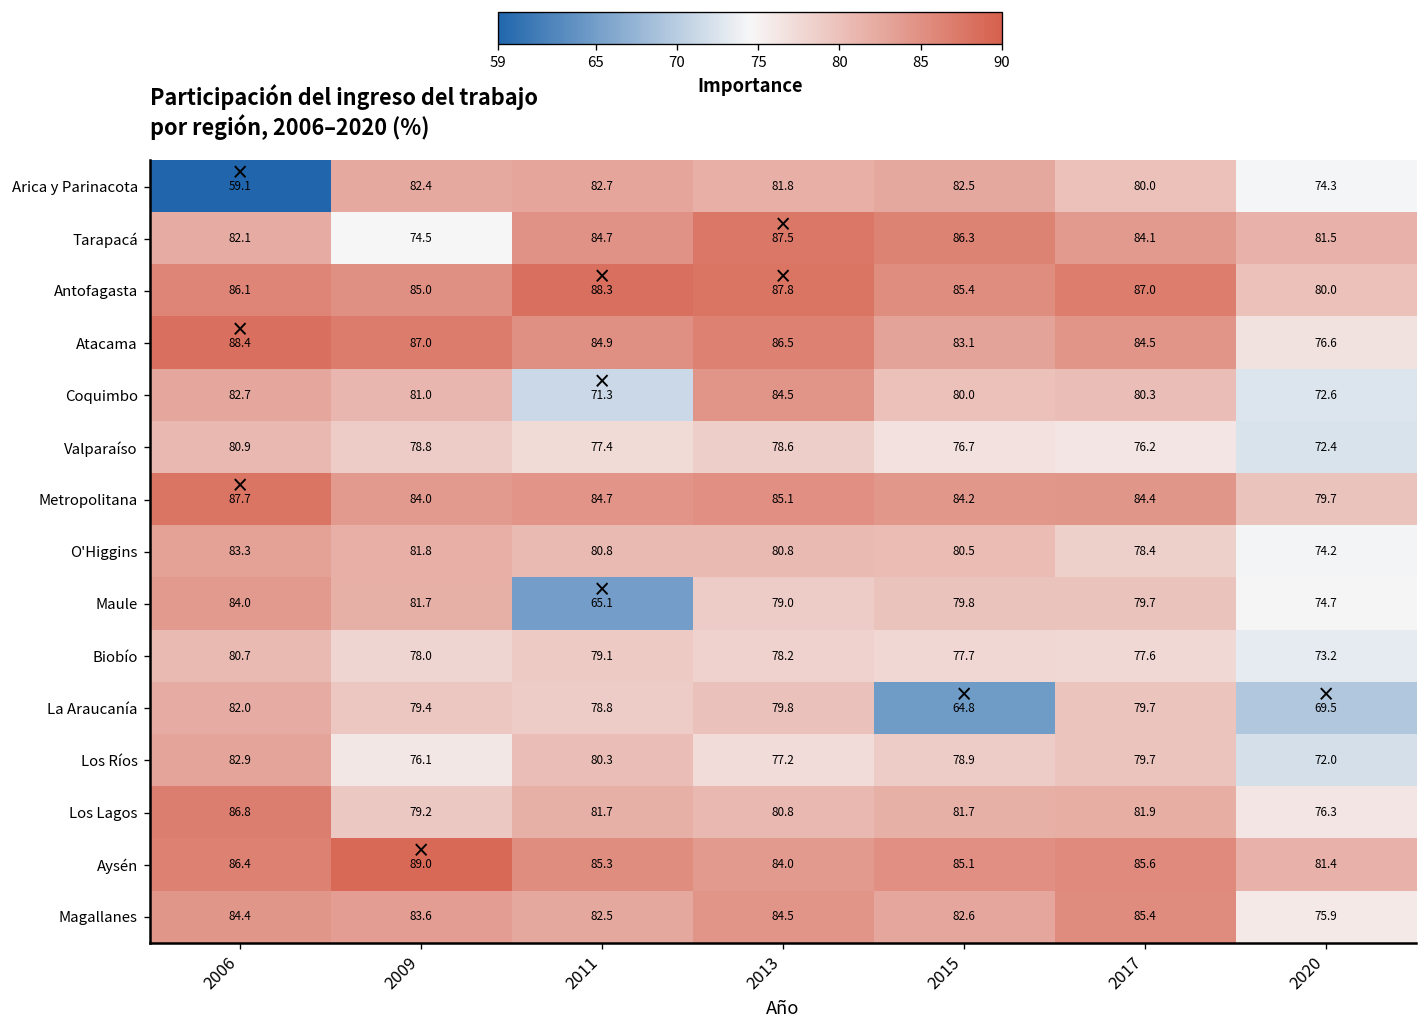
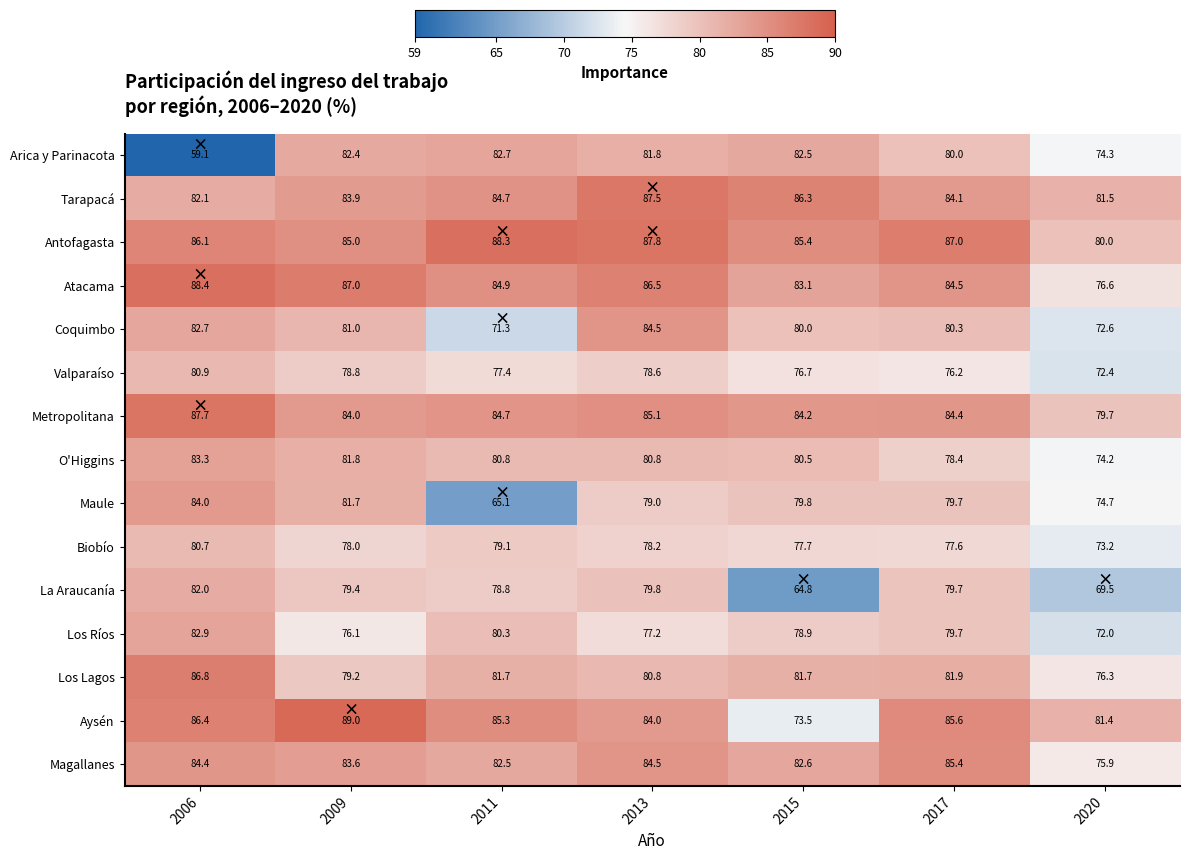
  {
    "Arica y Parinacota": {
      "2009": 82.4,
      "2011": 82.7,
      "2013": 81.8,
      "2015": 82.5,
      "2017": 80.0,
      "2020": 74.3
    },
    "Tarapacá": {
      "2006": 82.1,
-     "2009": 74.5,
+     "2009": 83.9,
      "2011": 84.7,
      "2015": 86.3,
      "2017": 84.1,
      "2020": 81.5
    },
    "Antofagasta": {
      "2006": 86.1,
      "2009": 85.0,
      "2015": 85.4,
      "2017": 87.0,
      "2020": 80.0
    },
    "Atacama": {
      "2009": 87.0,
      "2011": 84.9,
      "2013": 86.5,
      "2015": 83.1,
      "2017": 84.5,
      "2020": 76.6
    },
    "Coquimbo": {
      "2006": 82.7,
      "2009": 81.0,
      "2013": 84.5,
      "2015": 80.0,
      "2017": 80.3,
      "2020": 72.6
    },
    "Valparaíso": {
      "2006": 80.9,
      "2009": 78.8,
      "2011": 77.4,
      "2013": 78.6,
      "2015": 76.7,
      "2017": 76.2,
      "2020": 72.4
    },
    "Metropolitana": {
      "2009": 84.0,
      "2011": 84.7,
      "2013": 85.1,
      "2015": 84.2,
      "2017": 84.4,
      "2020": 79.7
    },
    "O'Higgins": {
      "2006": 83.3,
      "2009": 81.8,
      "2011": 80.8,
      "2013": 80.8,
      "2015": 80.5,
      "2017": 78.4,
      "2020": 74.2
    },
    "Maule": {
      "2006": 84.0,
      "2009": 81.7,
      "2013": 79.0,
      "2015": 79.8,
      "2017": 79.7,
      "2020": 74.7
    },
    "Biobío": {
      "2006": 80.7,
      "2009": 78.0,
      "2011": 79.1,
      "2013": 78.2,
      "2015": 77.7,
      "2017": 77.6,
      "2020": 73.2
    },
    "La Araucanía": {
      "2006": 82.0,
      "2009": 79.4,
      "2011": 78.8,
      "2013": 79.8,
      "2017": 79.7
    },
    "Los Ríos": {
      "2006": 82.9,
      "2009": 76.1,
      "2011": 80.3,
      "2013": 77.2,
      "2015": 78.9,
      "2017": 79.7,
      "2020": 72.0
    },
    "Los Lagos": {
      "2006": 86.8,
      "2009": 79.2,
      "2011": 81.7,
      "2013": 80.8,
      "2015": 81.7,
      "2017": 81.9,
      "2020": 76.3
    },
    "Aysén": {
      "2006": 86.4,
      "2011": 85.3,
      "2013": 84.0,
-     "2015": 85.1,
+     "2015": 73.5,
      "2017": 85.6,
      "2020": 81.4
    },
    "Magallanes": {
      "2006": 84.4,
      "2009": 83.6,
      "2011": 82.5,
      "2013": 84.5,
      "2015": 82.6,
      "2017": 85.4,
      "2020": 75.9
    }
  }
